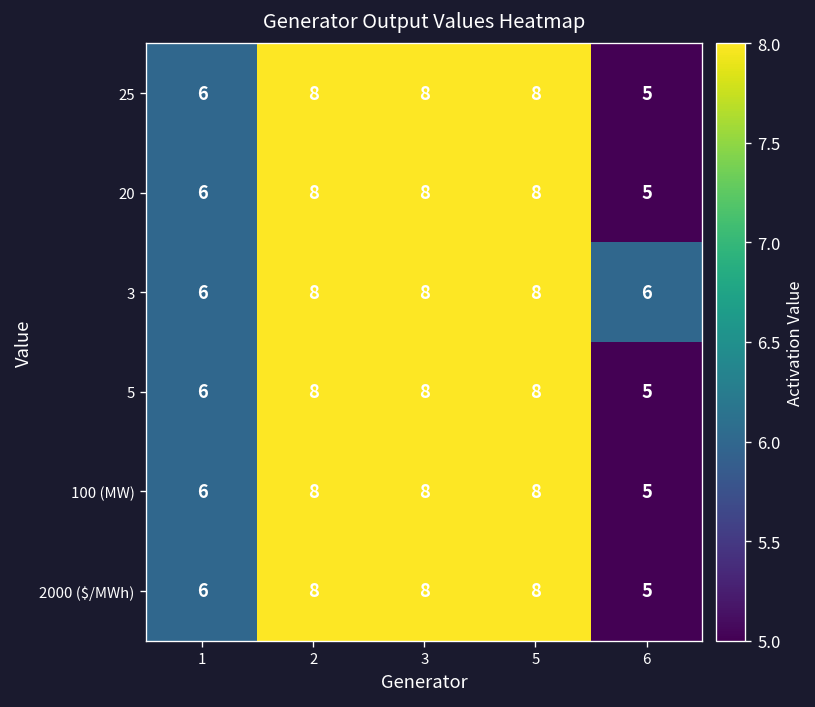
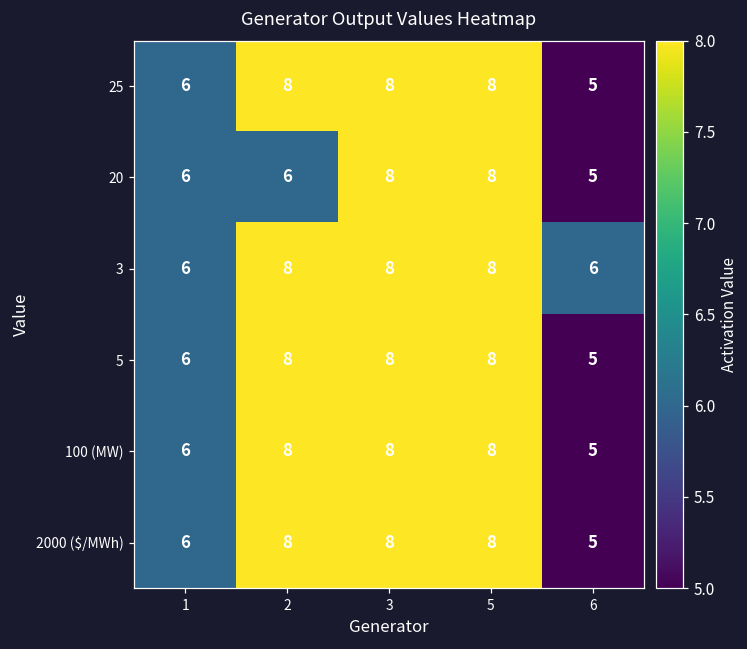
  {
    "25": {
      "1": 6,
      "2": 8,
      "3": 8,
      "5": 8,
      "6": 5
    },
    "20": {
      "1": 6,
-     "2": 8,
+     "2": 6,
      "3": 8,
      "5": 8,
      "6": 5
    },
    "3": {
      "1": 6,
      "2": 8,
      "3": 8,
      "5": 8,
      "6": 6
    },
    "5": {
      "1": 6,
      "2": 8,
      "3": 8,
      "5": 8,
      "6": 5
    },
    "100 (MW)": {
      "1": 6,
      "2": 8,
      "3": 8,
      "5": 8,
      "6": 5
    },
    "2000 ($/MWh)": {
      "1": 6,
      "2": 8,
      "3": 8,
      "5": 8,
      "6": 5
    }
  }
